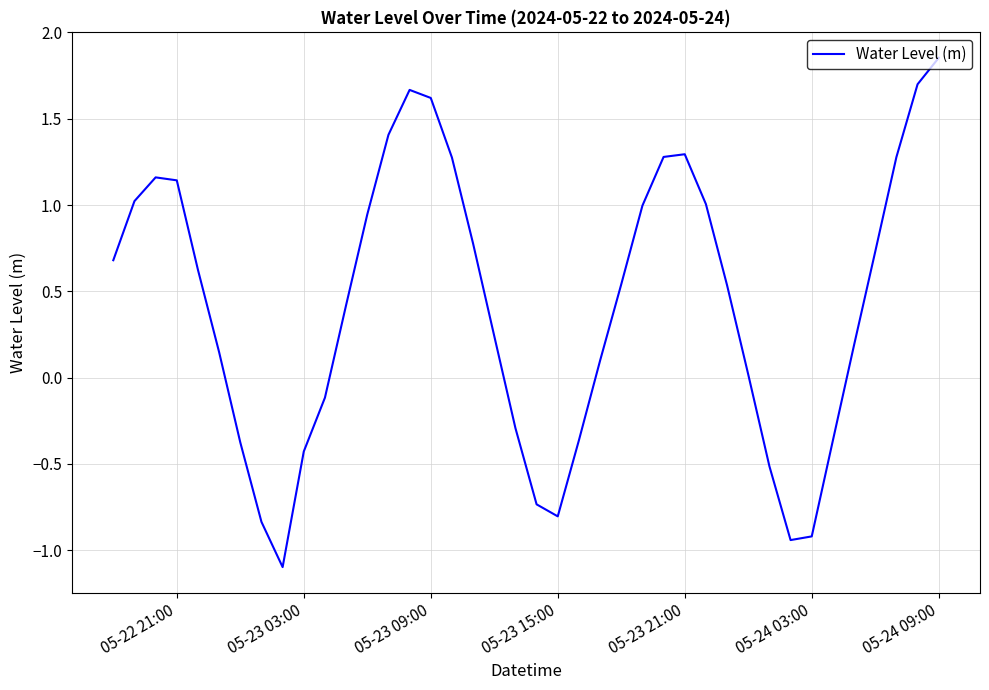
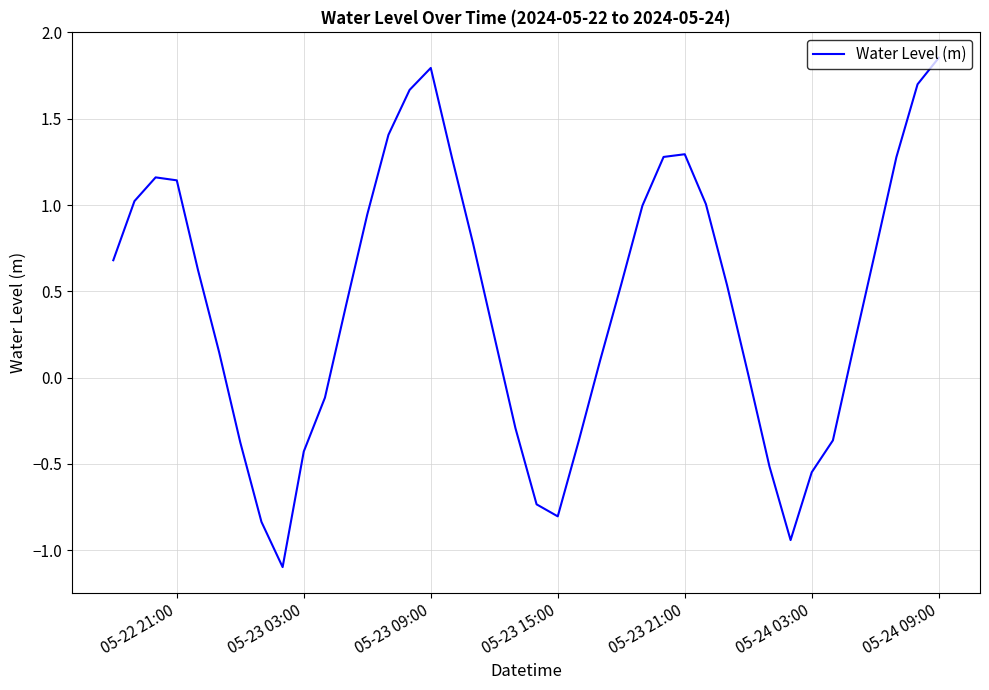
  {
    "05-22 21:00": 1.14,
    "05-23 03:00": -0.43,
-   "05-23 09:00": 1.62,
+   "05-23 09:00": 1.79,
    "05-23 15:00": -0.80,
    "05-23 21:00": 1.29,
-   "05-24 03:00": -0.92
+   "05-24 03:00": -0.55
  }
